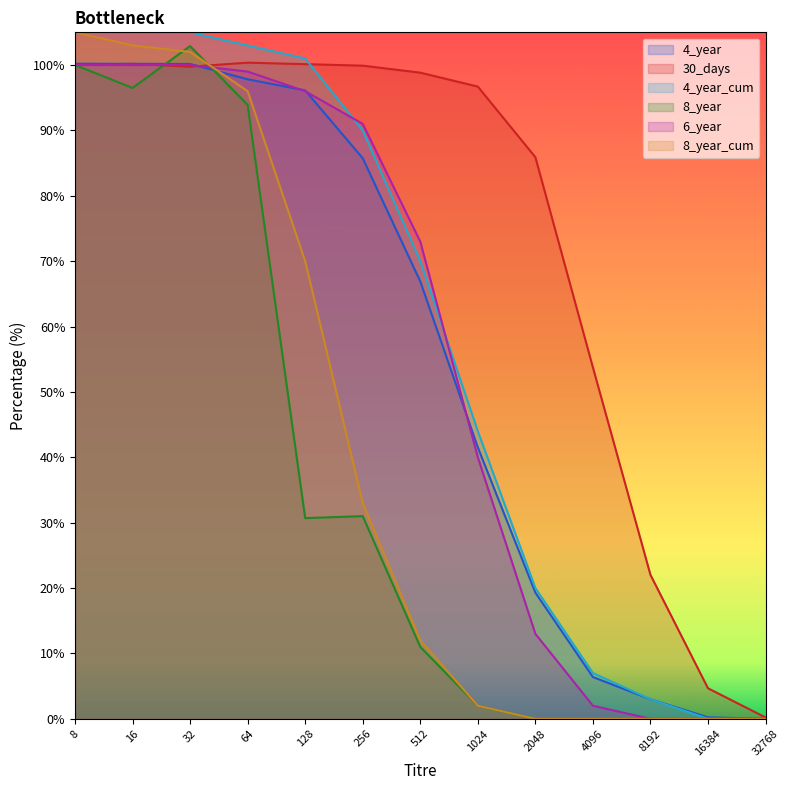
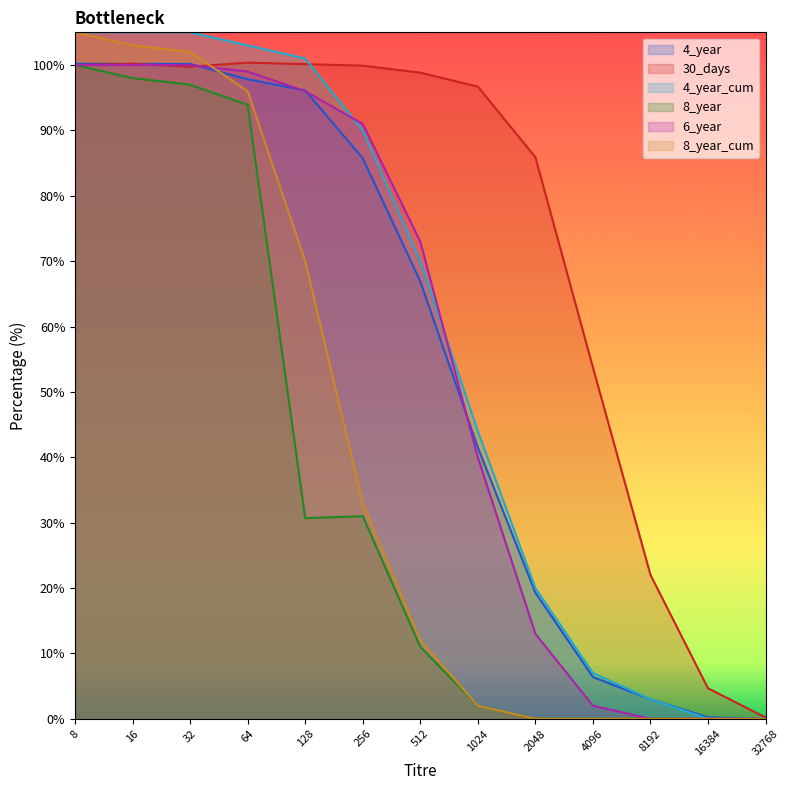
  {
    "8_year": {
-     "16": "97%",
-     "32": "103%",
+     "16": "98%",
+     "32": "97%",
      "64": "94%",
      "128": "31%",
      "256": "31%",
      "512": "11%"
    }
  }
